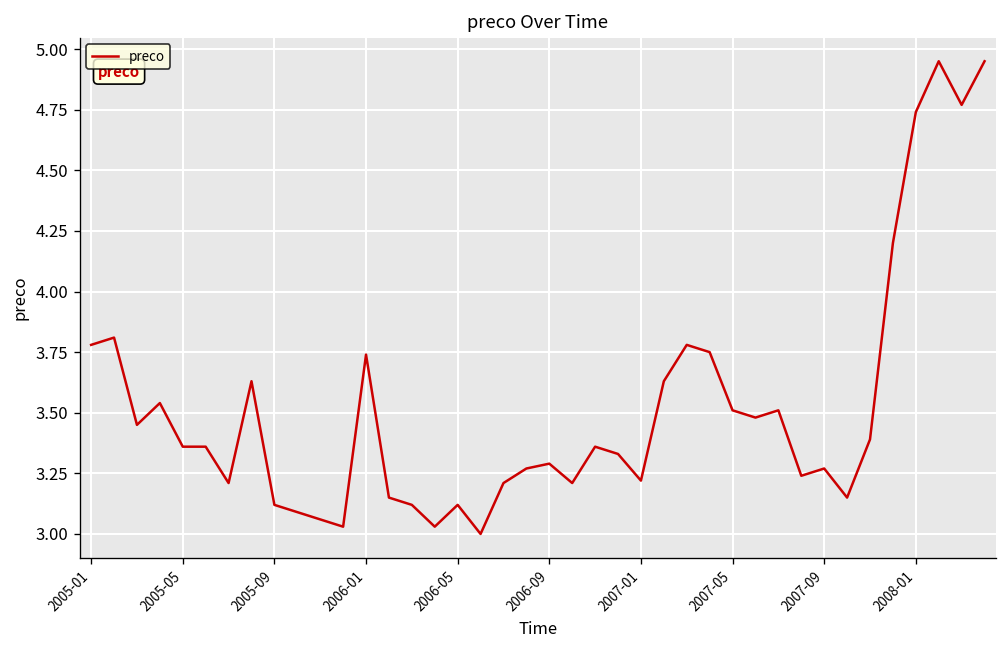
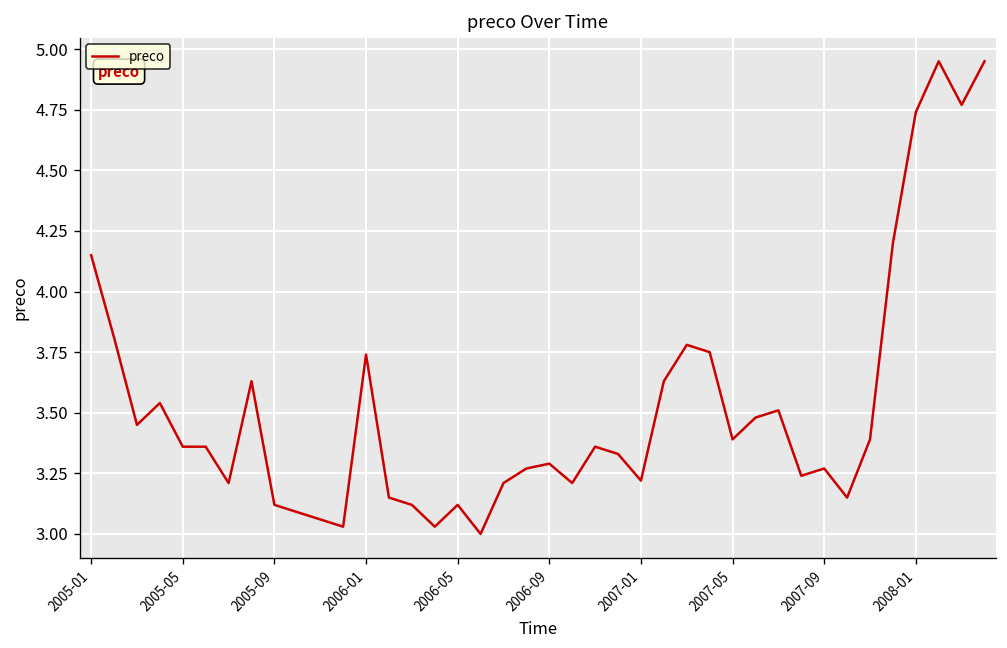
  {
-   "2005-01": 3.78,
+   "2005-01": 4.15,
    "2005-05": 3.36,
    "2005-09": 3.12,
    "2006-01": 3.74,
    "2006-05": 3.12,
    "2006-09": 3.29,
    "2007-01": 3.22,
-   "2007-05": 3.51,
+   "2007-05": 3.39,
    "2007-09": 3.27,
    "2008-01": 4.74
  }
